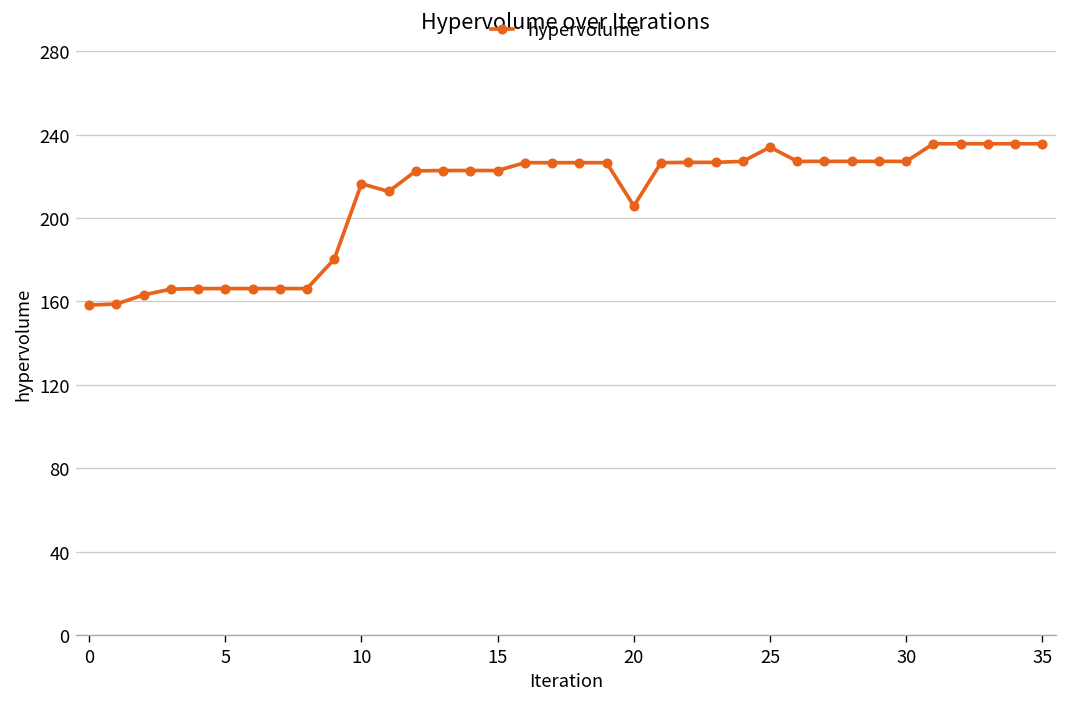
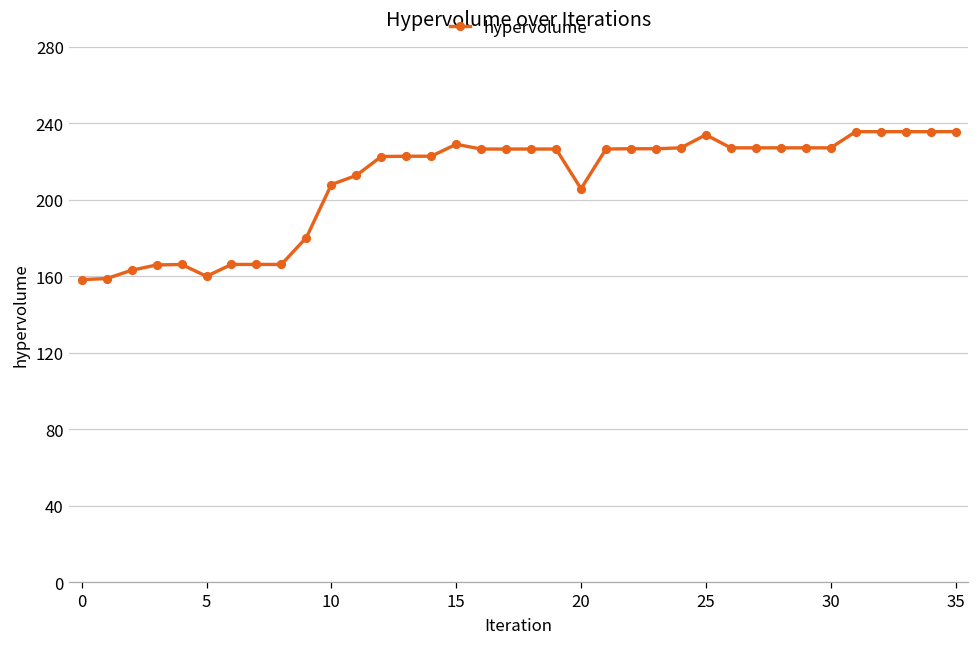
  {
    "0": 158,
-   "5": 166,
-   "10": 216,
-   "15": 223,
+   "5": 160,
+   "10": 208,
+   "15": 229,
    "20": 206,
    "25": 234,
    "30": 227,
    "35": 236
  }
